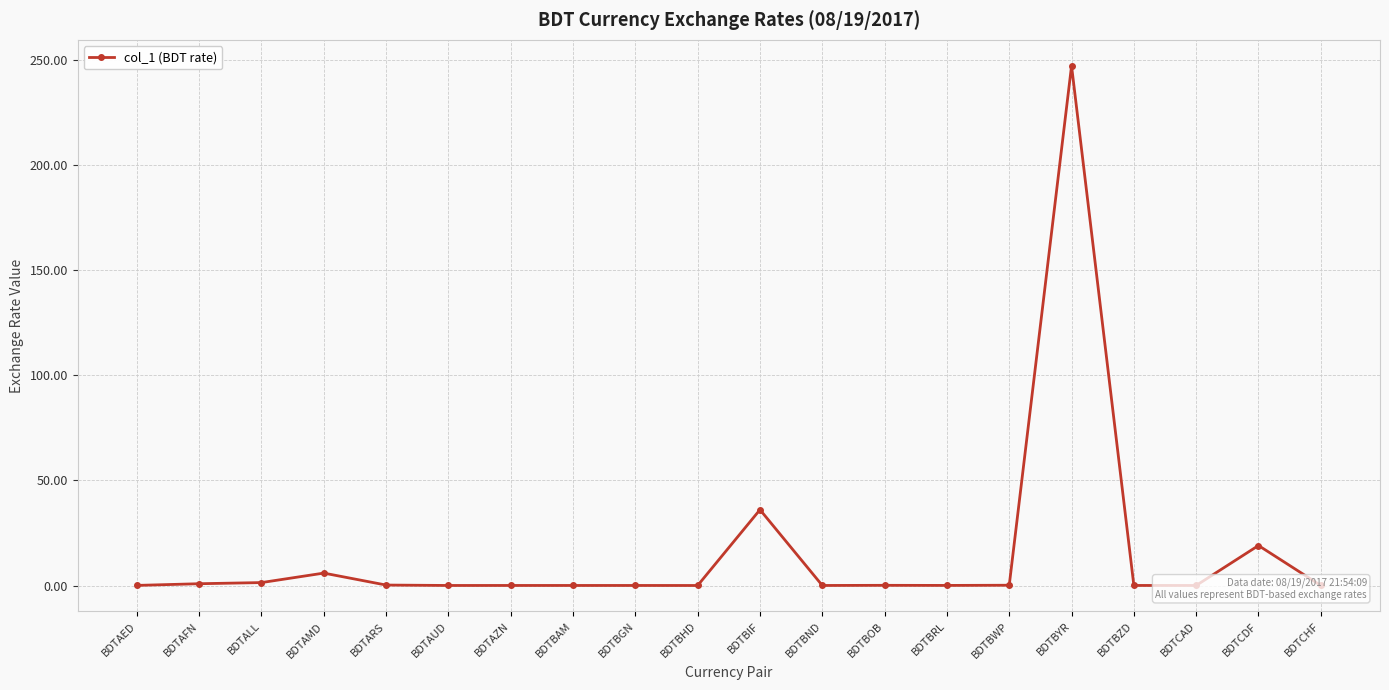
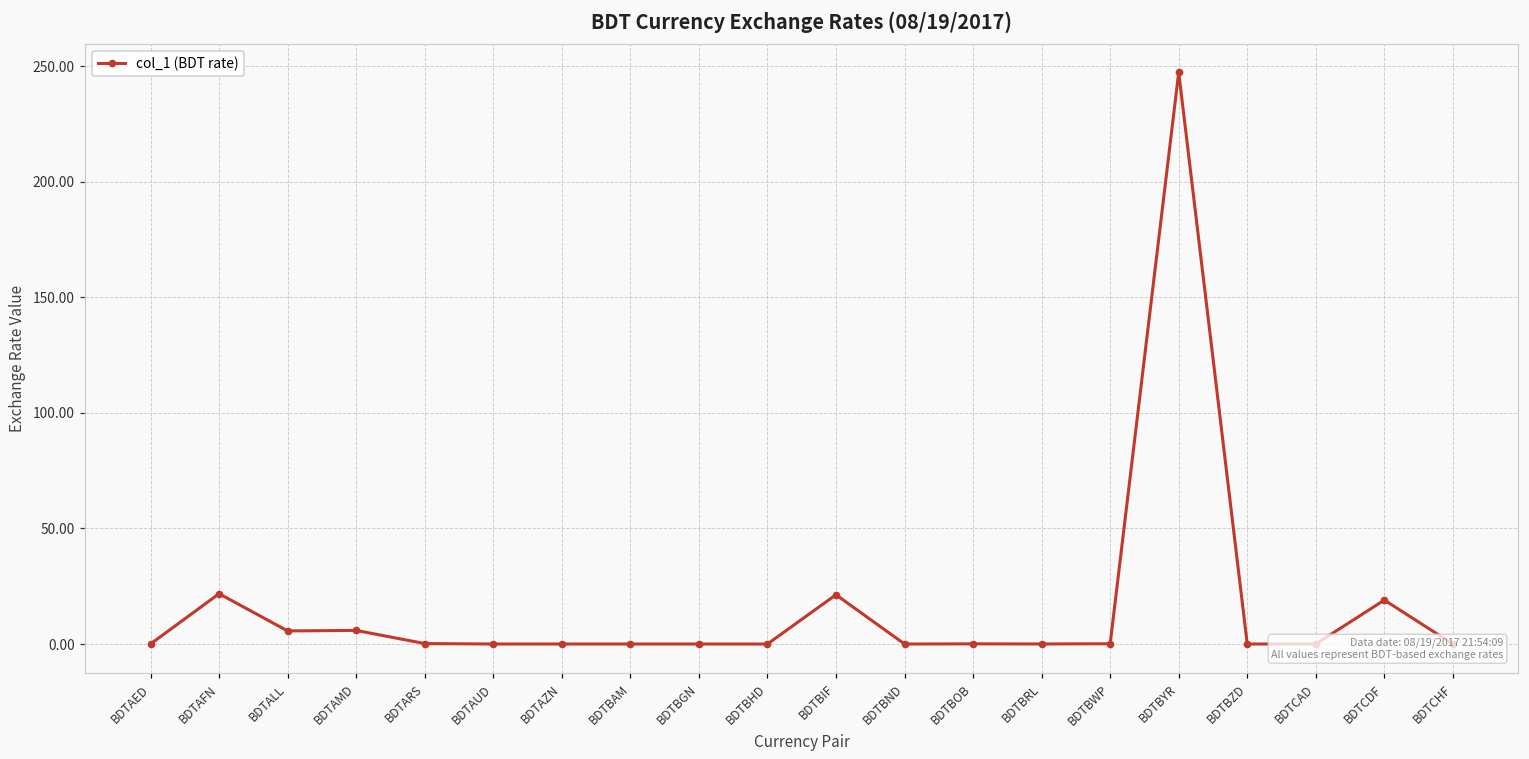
  {
    "BDTAED": 0,
-   "BDTAFN": 1,
-   "BDTALL": 1,
+   "BDTAFN": 22,
+   "BDTALL": 6,
    "BDTAMD": 6,
    "BDTARS": 0,
    "BDTAUD": 0,
    "BDTAZN": 0,
    "BDTBAM": 0,
    "BDTBGN": 0,
    "BDTBHD": 0,
-   "BDTBIF": 36,
+   "BDTBIF": 21,
    "BDTBND": 0,
    "BDTBOB": 0,
    "BDTBRL": 0,
    "BDTBWP": 0,
    "BDTBYR": 247,
    "BDTBZD": 0,
    "BDTCDF": 19
  }
